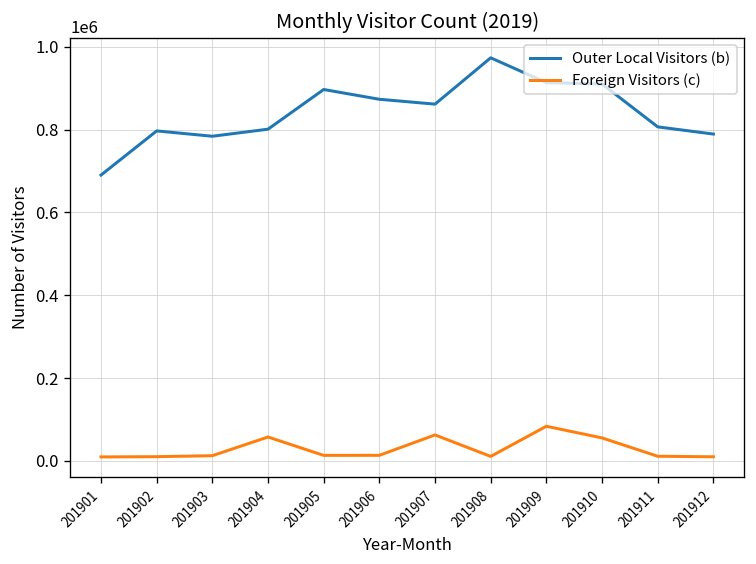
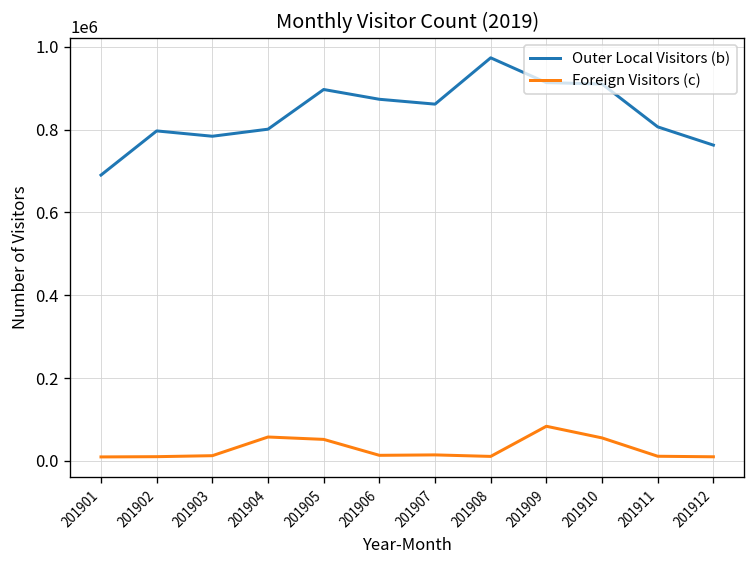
  {
    "Outer Local Visitors (b)": {
      "201901": 690000,
      "201902": 800000,
      "201903": 780000,
      "201904": 800000,
      "201905": 900000,
      "201906": 870000,
      "201907": 860000,
      "201908": 970000,
      "201911": 810000,
-     "201912": 790000
+     "201912": 760000
    },
    "Foreign Visitors (c)": {
      "201901": 10000,
      "201902": 10000,
      "201903": 10000,
      "201904": 60000,
-     "201905": 10000,
+     "201905": 50000,
      "201906": 10000,
-     "201907": 60000,
+     "201907": 10000,
      "201908": 10000,
      "201909": 80000,
      "201910": 60000,
      "201911": 10000,
      "201912": 10000
    }
  }
